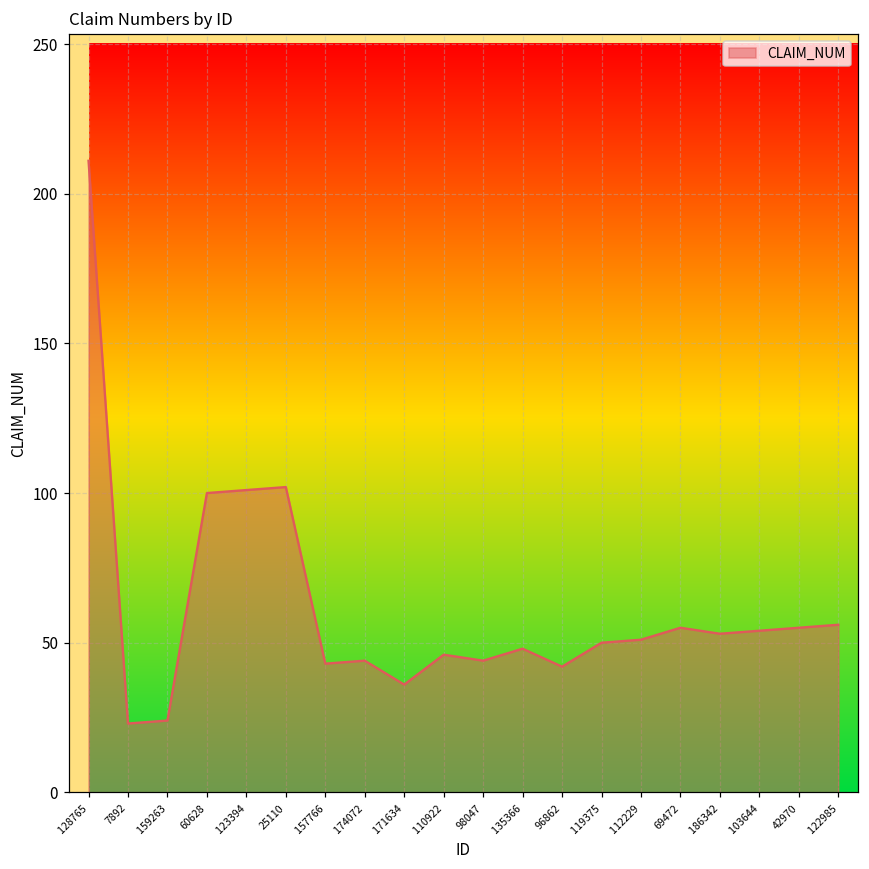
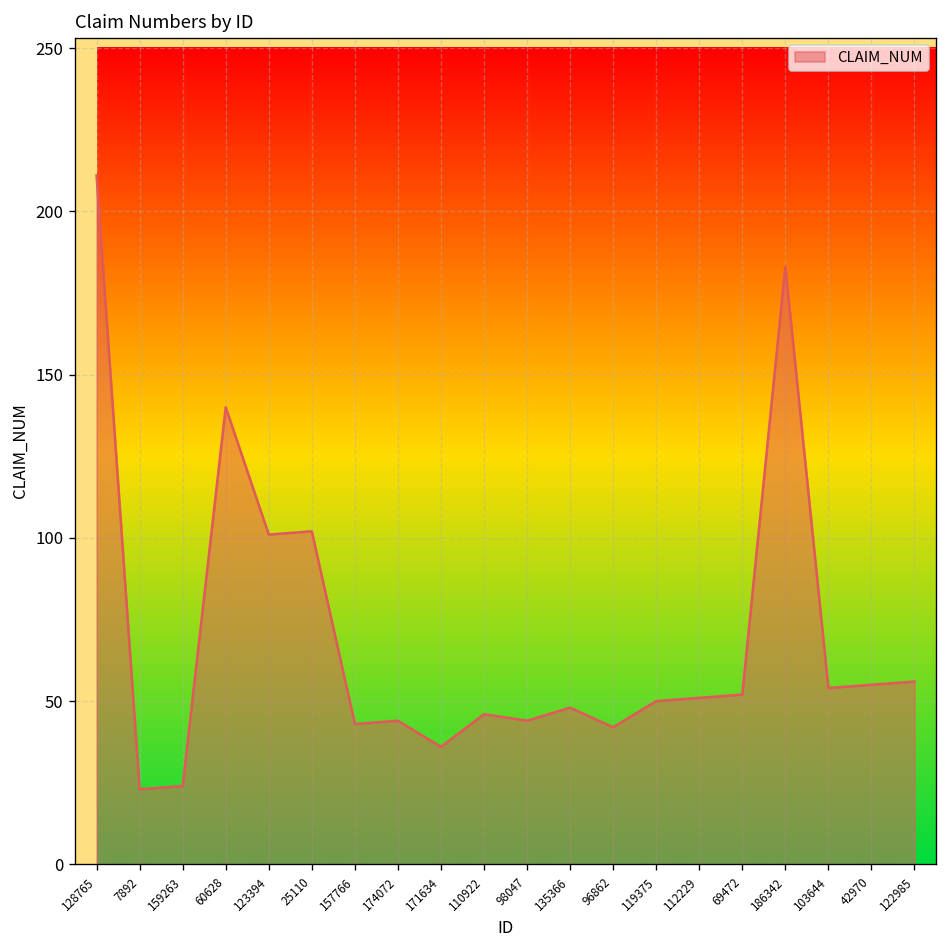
  {
    "128765": 211,
    "7892": 23,
    "159263": 24,
-   "60628": 100,
+   "60628": 140,
    "123394": 101,
    "25110": 102,
    "157766": 43,
    "174072": 44,
    "171634": 36,
    "110922": 46,
    "98047": 44,
    "135366": 48,
    "96862": 42,
    "119375": 50,
    "112229": 51,
-   "69472": 55,
-   "186342": 53,
+   "69472": 52,
+   "186342": 183,
    "103644": 54,
    "42970": 55,
    "122985": 56
  }
